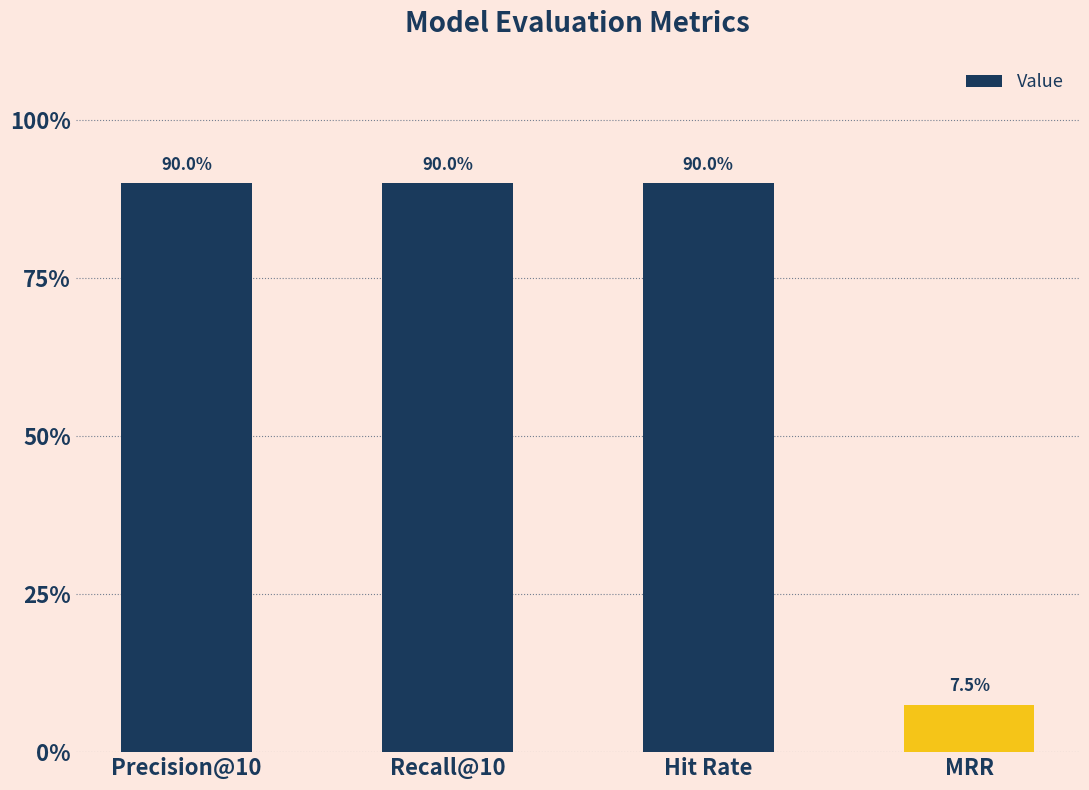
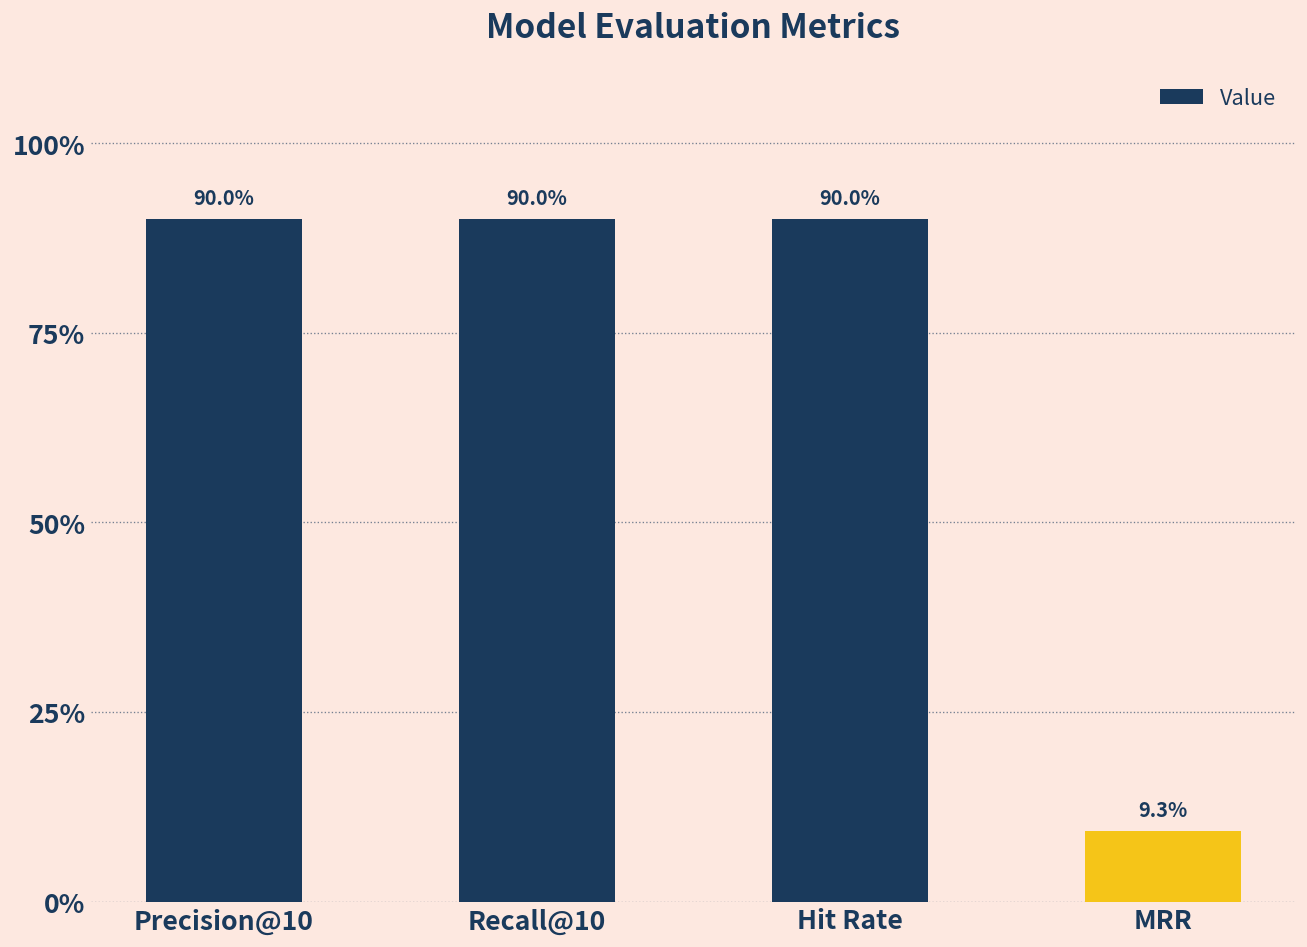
  {
    "Precision@10": "90.0%",
    "Recall@10": "90.0%",
    "Hit Rate": "90.0%",
-   "MRR": "7.5%"
+   "MRR": "9.3%"
  }
